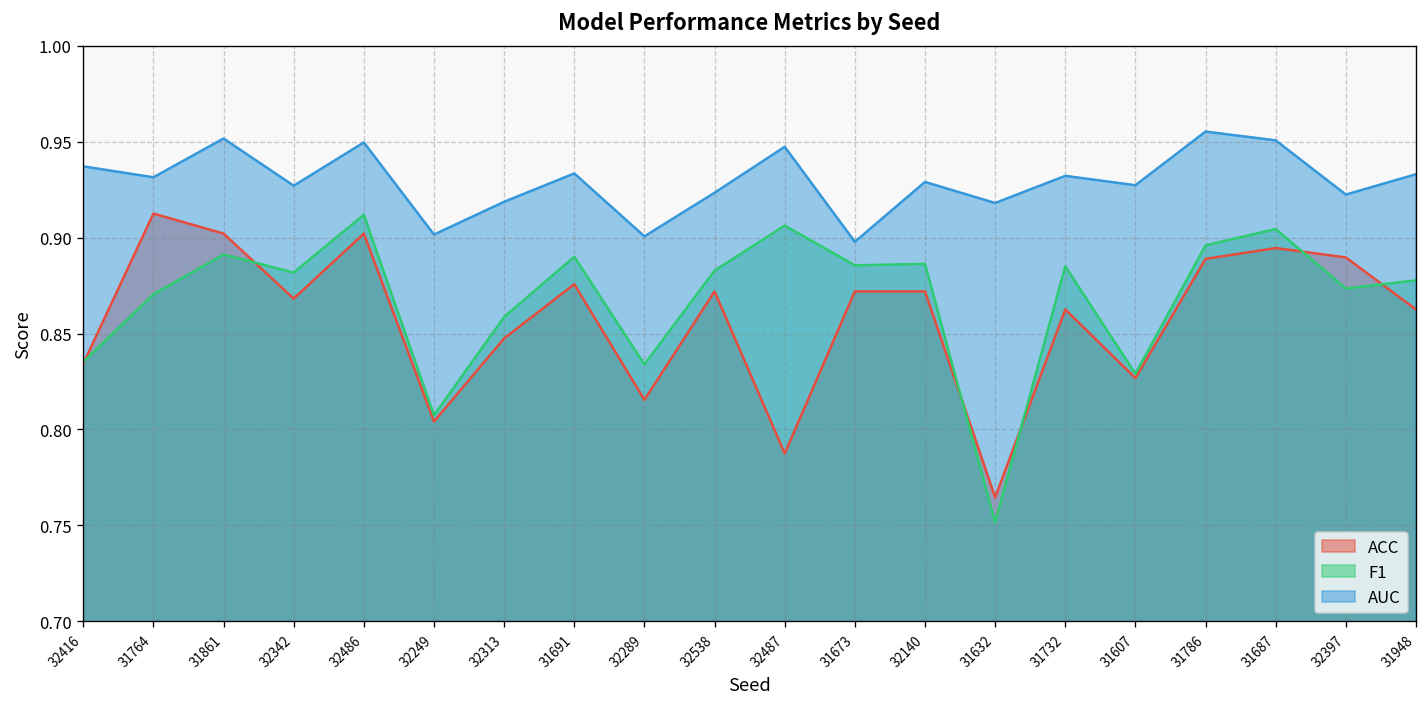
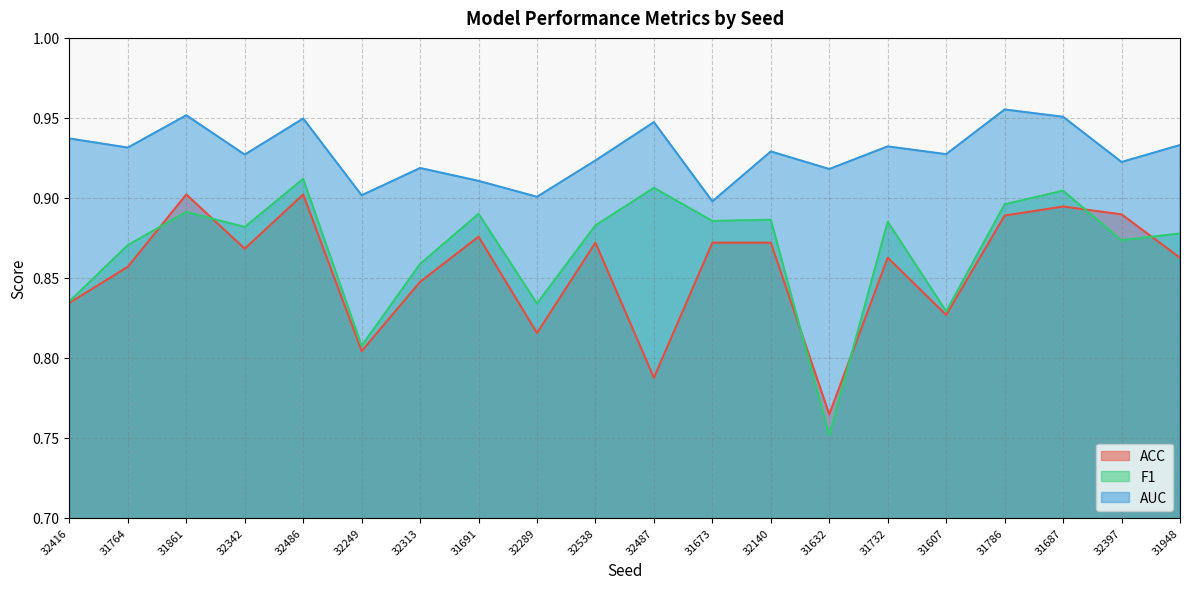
  {
    "ACC": {
-     "31764": 0.912,
+     "31764": 0.857,
      "31861": 0.902,
      "32342": 0.868,
      "32486": 0.902,
      "32249": 0.804,
      "32313": 0.847,
      "31691": 0.876,
      "32289": 0.815,
      "32538": 0.872,
      "32487": 0.787,
      "31673": 0.872,
      "32140": 0.872,
      "31632": 0.765,
      "31732": 0.863,
      "31607": 0.827,
      "31786": 0.889,
      "31687": 0.895,
      "32397": 0.890,
      "31948": 0.863
    },
    "F1": {
      "31764": 0.870,
      "31861": 0.891,
      "32342": 0.882,
      "32486": 0.912,
      "32249": 0.807,
      "32313": 0.859,
      "31691": 0.890,
      "32289": 0.834,
      "32538": 0.883,
      "32487": 0.906,
      "31673": 0.886,
      "32140": 0.886,
      "31632": 0.751,
      "31732": 0.885,
      "31607": 0.829,
      "31786": 0.896,
      "31687": 0.904,
      "32397": 0.873,
      "31948": 0.878
    },
    "AUC": {
      "32416": 0.937,
      "31764": 0.931,
      "31861": 0.952,
      "32342": 0.927,
      "32486": 0.950,
      "32249": 0.902,
      "32313": 0.919,
-     "31691": 0.933,
+     "31691": 0.911,
      "32289": 0.901,
      "32538": 0.923,
      "32487": 0.947,
      "31673": 0.898,
      "32140": 0.929,
      "31632": 0.918,
      "31732": 0.932,
      "31607": 0.927,
      "31786": 0.955,
      "31687": 0.951,
      "32397": 0.922,
      "31948": 0.933
    }
  }
